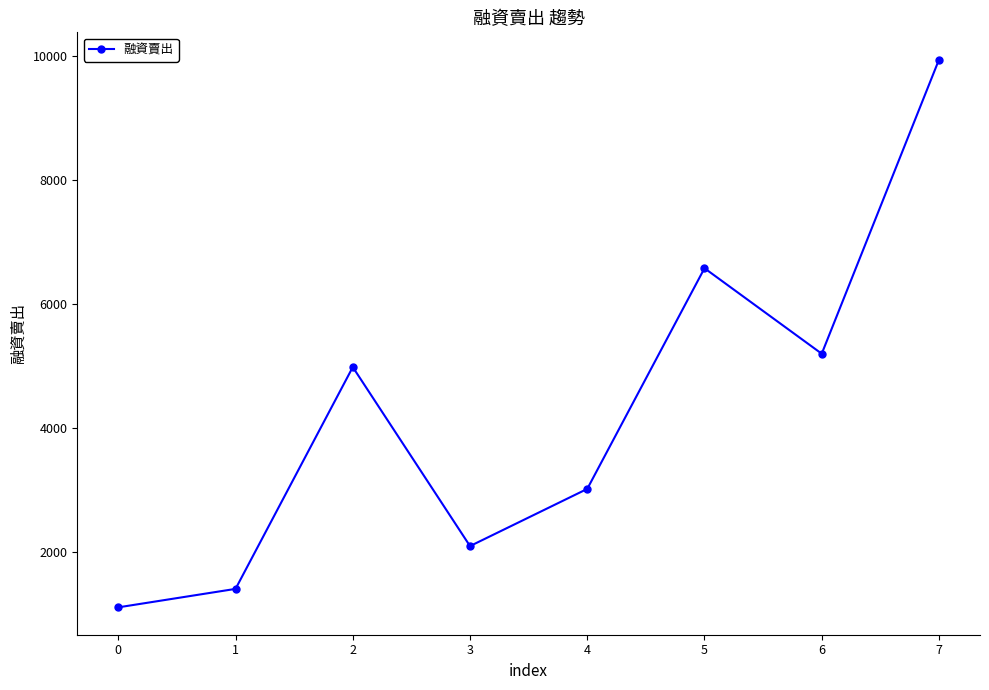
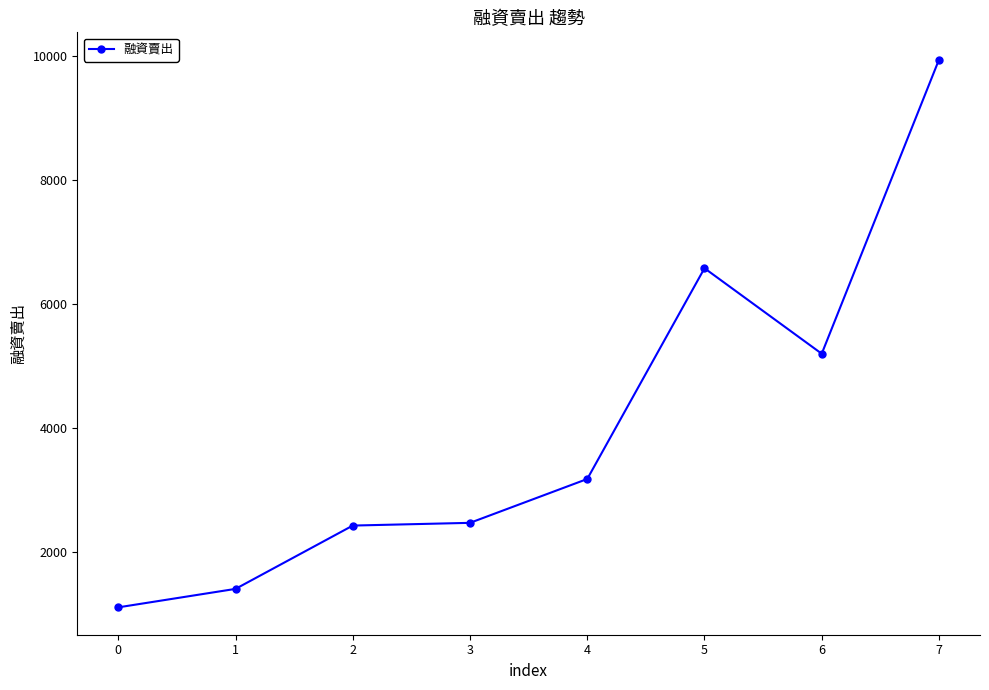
  {
    "0": 1100,
    "1": 1400,
-   "2": 5000,
-   "3": 2100,
-   "4": 3000,
+   "2": 2400,
+   "3": 2500,
+   "4": 3200,
    "5": 6600,
    "6": 5200,
    "7": 9900
  }
